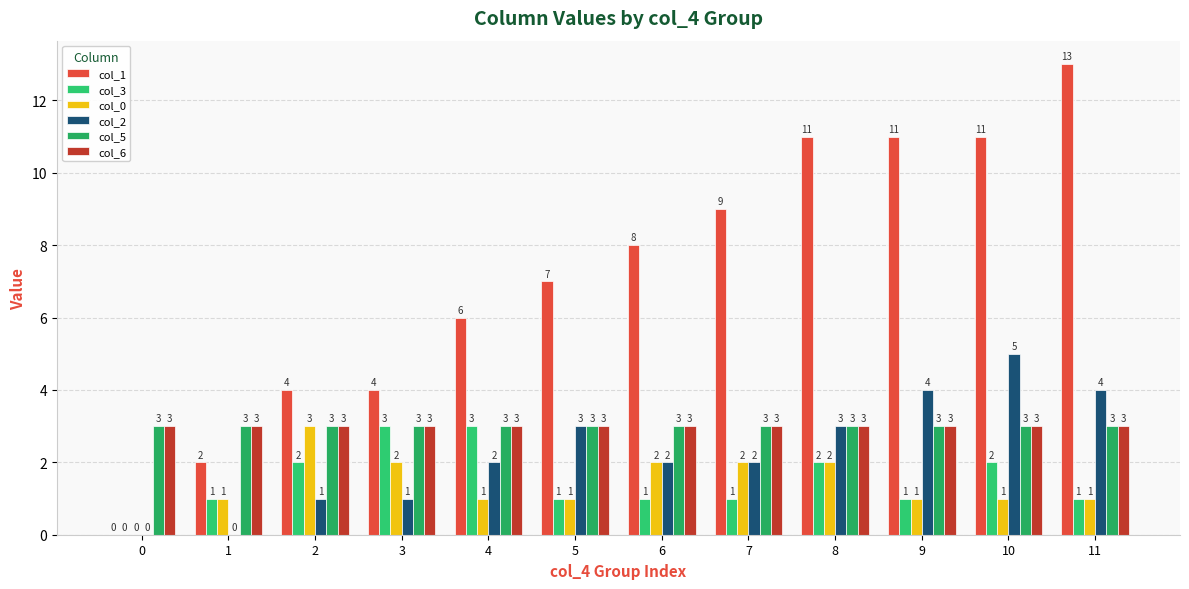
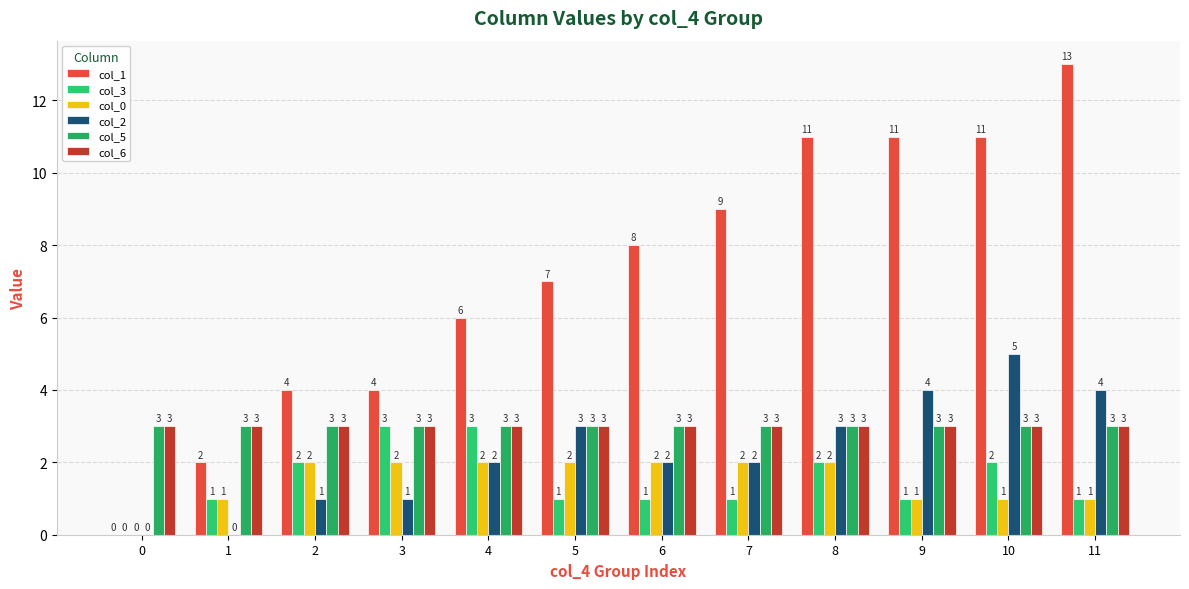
  {
    "col_0": {
      "0": 0,
      "1": 1,
-     "2": 3,
+     "2": 2,
      "3": 2,
-     "4": 1,
-     "5": 1,
+     "4": 2,
+     "5": 2,
      "6": 2,
      "7": 2,
      "8": 2,
      "9": 1,
      "10": 1,
      "11": 1
    },
    "col_2": {
      "0": 0,
      "1": 0,
      "2": 1,
      "3": 1,
      "4": 2,
      "5": 3,
      "6": 2,
      "7": 2,
      "8": 3,
      "9": 4,
      "10": 5,
      "11": 4
    }
  }
